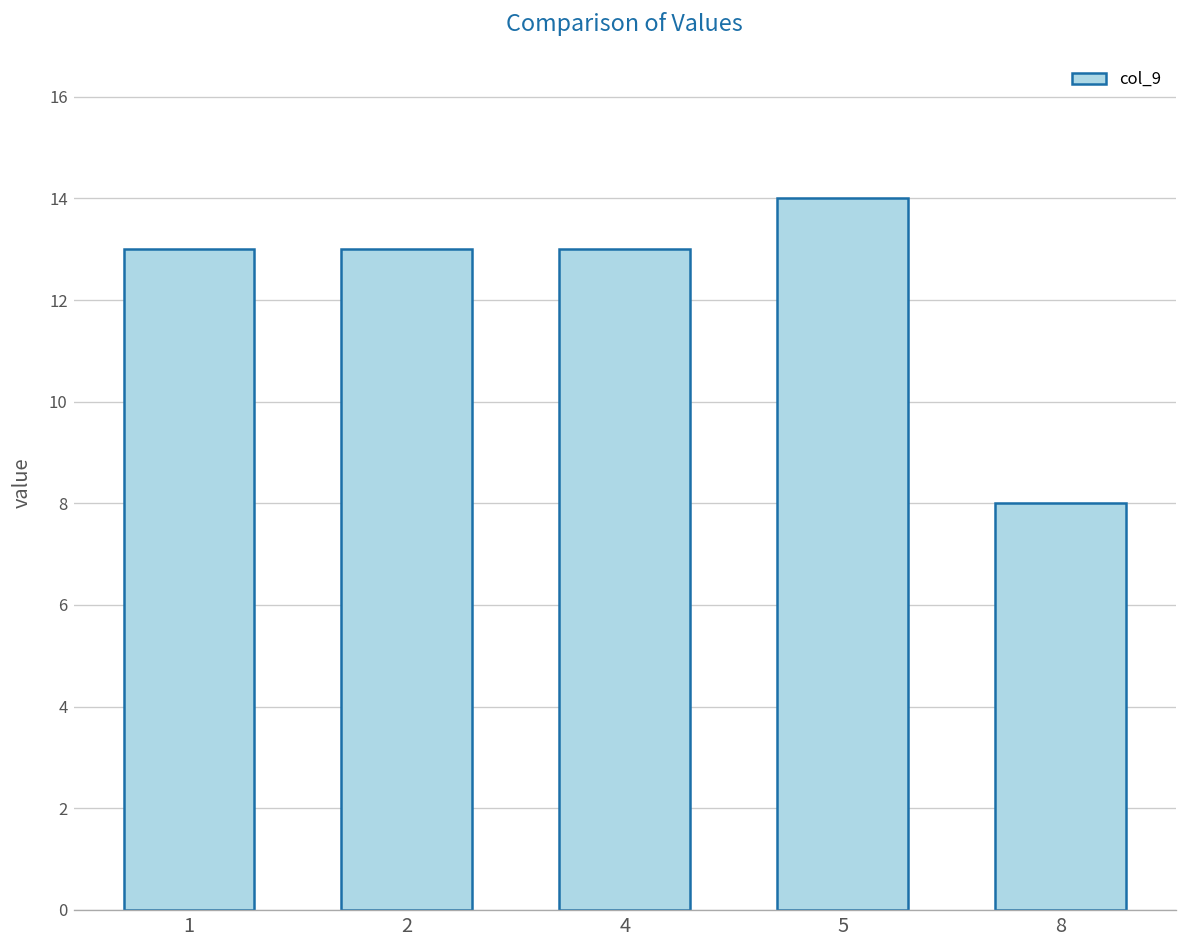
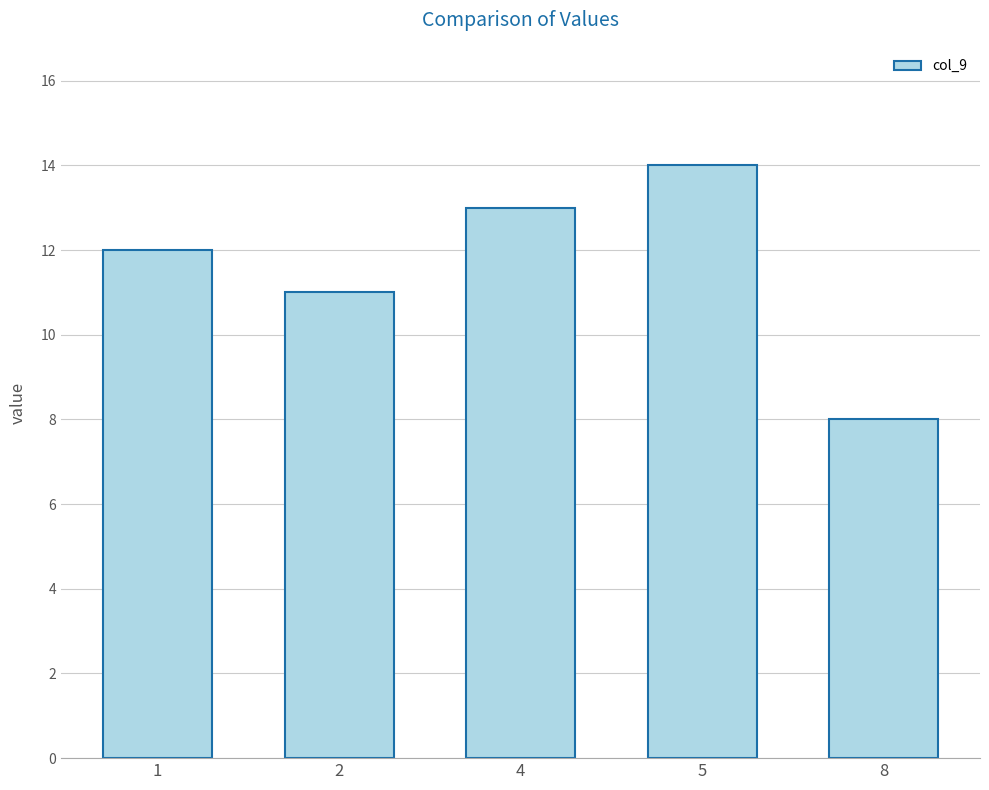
  {
-   "1": 13,
-   "2": 13,
+   "1": 12,
+   "2": 11,
    "4": 13,
    "5": 14,
    "8": 8
  }
